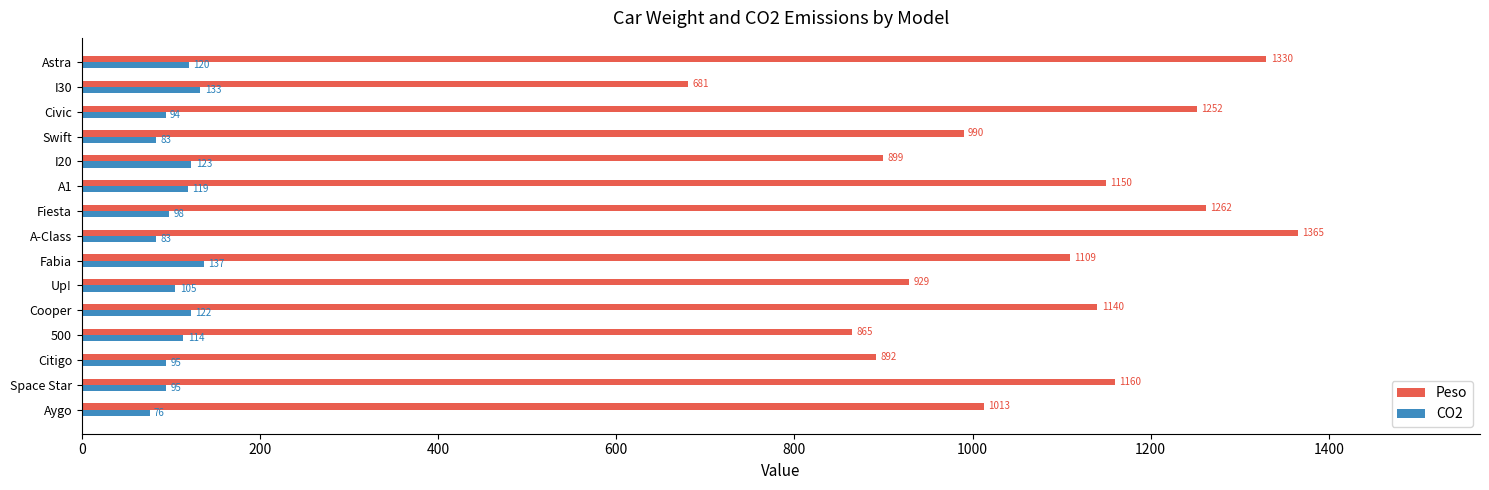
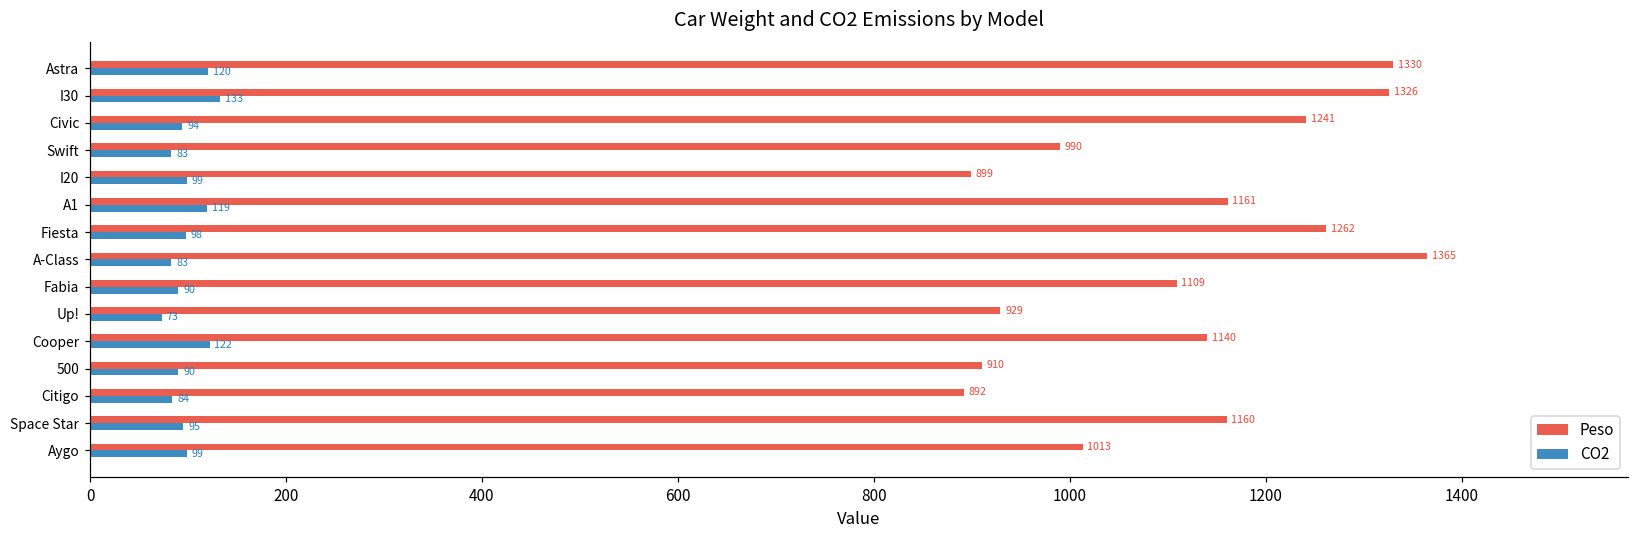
  {
    "Peso": {
      "Astra": 1330,
-     "I30": 681,
-     "Civic": 1252,
+     "I30": 1326,
+     "Civic": 1241,
      "Swift": 990,
      "I20": 899,
-     "A1": 1150,
+     "A1": 1161,
      "Fiesta": 1262,
      "A-Class": 1365,
      "Fabia": 1109,
      "Up!": 929,
      "Cooper": 1140,
-     "500": 865,
+     "500": 910,
      "Citigo": 892,
      "Space Star": 1160,
      "Aygo": 1013
    },
    "CO2": {
      "Astra": 120,
      "I30": 133,
      "Civic": 94,
      "Swift": 83,
-     "I20": 123,
+     "I20": 99,
      "A1": 119,
      "Fiesta": 98,
      "A-Class": 83,
-     "Fabia": 137,
-     "Up!": 105,
+     "Fabia": 90,
+     "Up!": 73,
      "Cooper": 122,
-     "500": 114,
-     "Citigo": 95,
+     "500": 90,
+     "Citigo": 84,
      "Space Star": 95,
-     "Aygo": 76
+     "Aygo": 99
    }
  }
